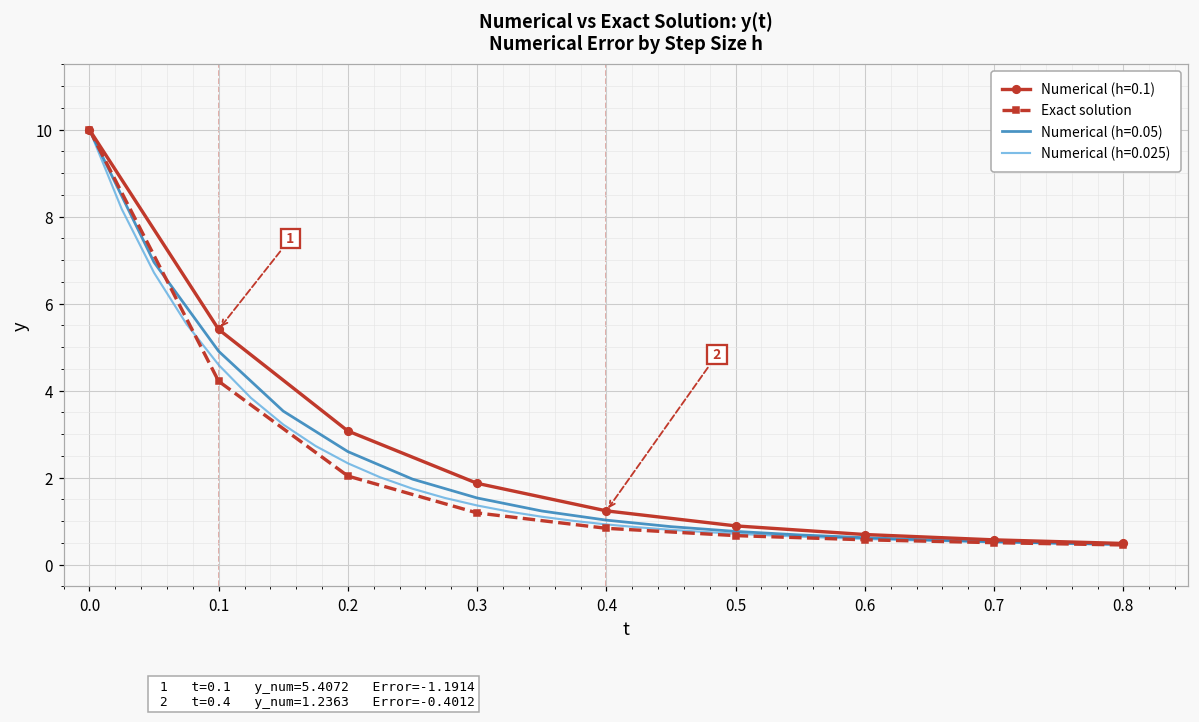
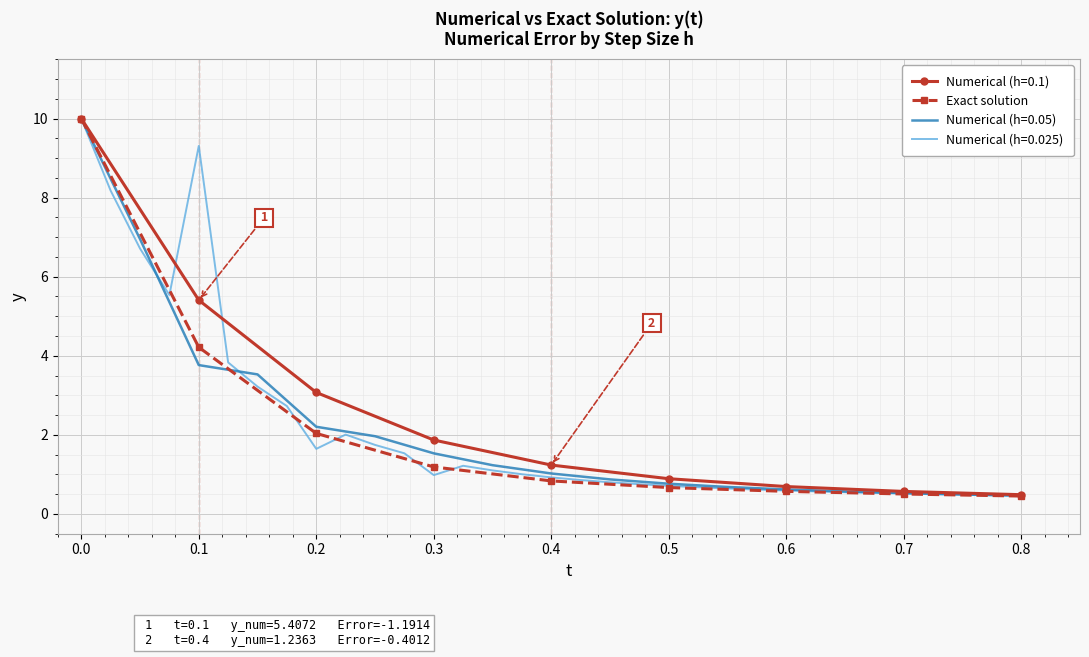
  {
    "Numerical (h=0.05)": {
-     "0.1": 4.9,
-     "0.2": 2.6,
+     "0.1": 3.8,
+     "0.2": 2.2,
      "0.3": 1.5,
      "0.4": 1.0
    },
    "Numerical (h=0.025)": {
-     "0.1": 4.6,
-     "0.2": 2.3,
-     "0.3": 1.4,
+     "0.1": 9.3,
+     "0.2": 1.6,
+     "0.3": 1.0,
      "0.4": 0.9
    }
  }
